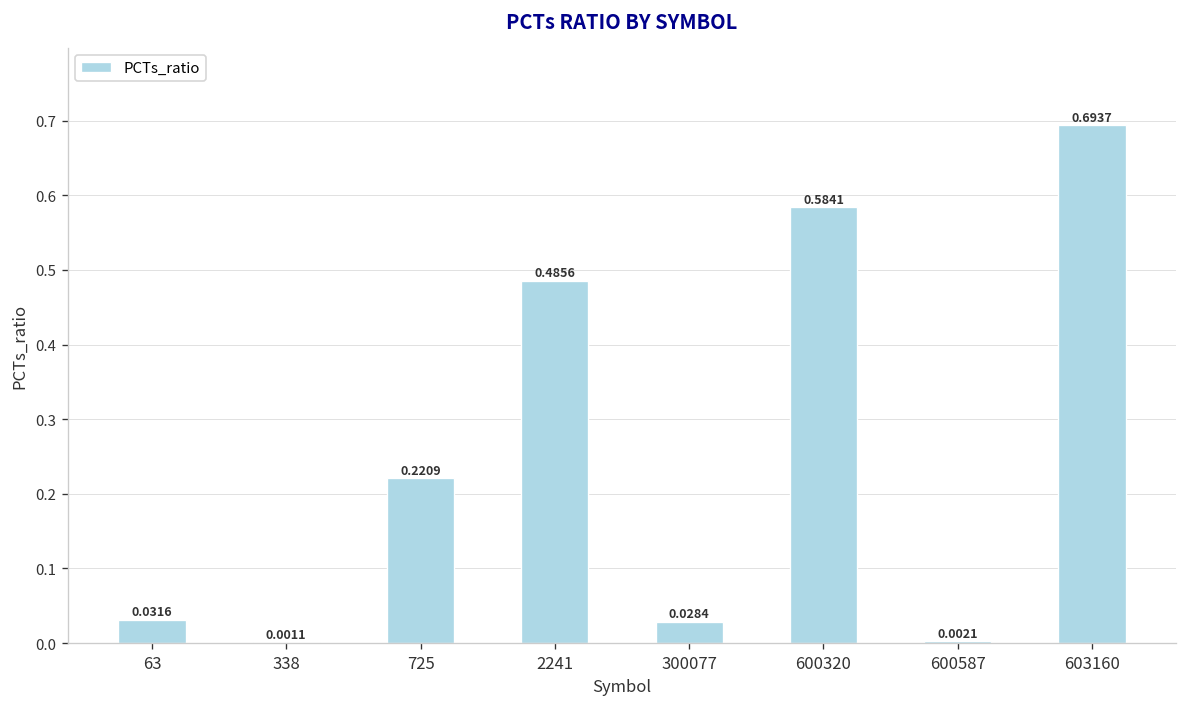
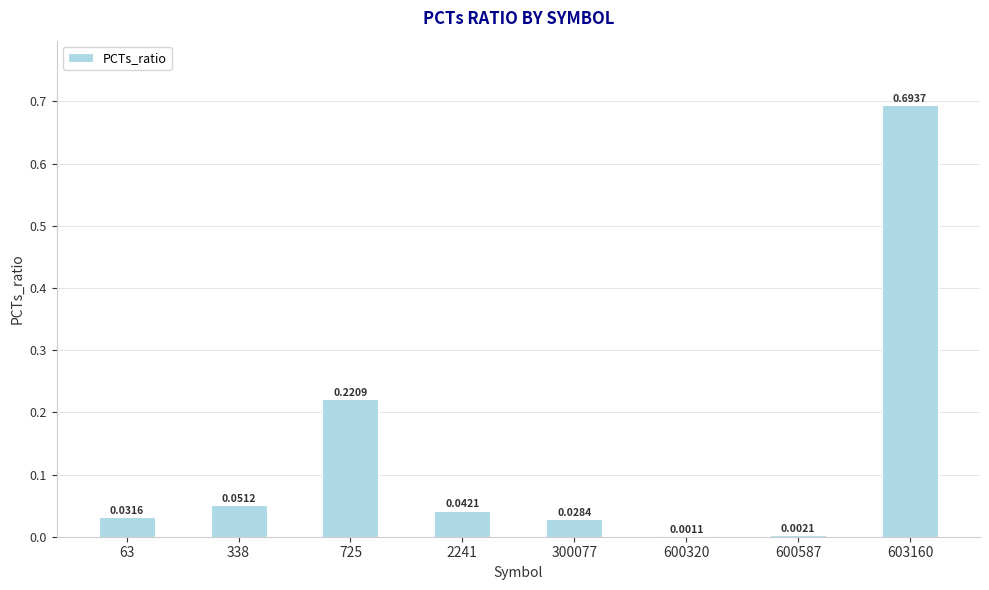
  {
    "63": 0.0316,
-   "338": 0.0011,
+   "338": 0.0512,
    "725": 0.2209,
-   "2241": 0.4856,
+   "2241": 0.0421,
    "300077": 0.0284,
-   "600320": 0.5841,
+   "600320": 0.0011,
    "600587": 0.0021,
    "603160": 0.6937
  }
